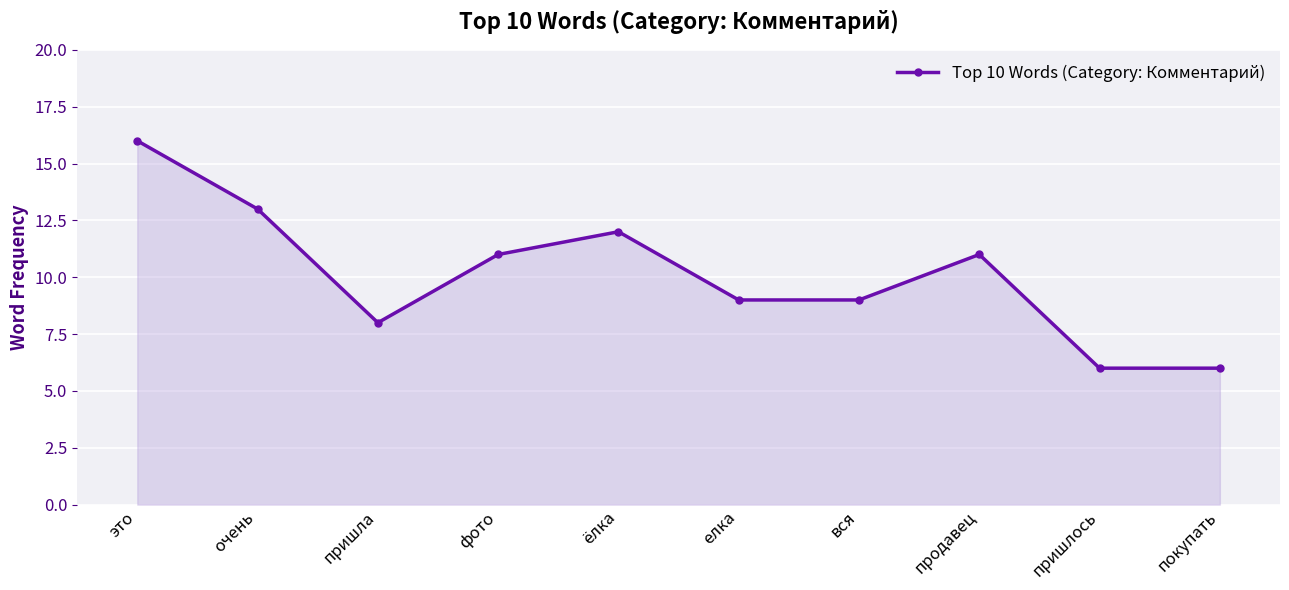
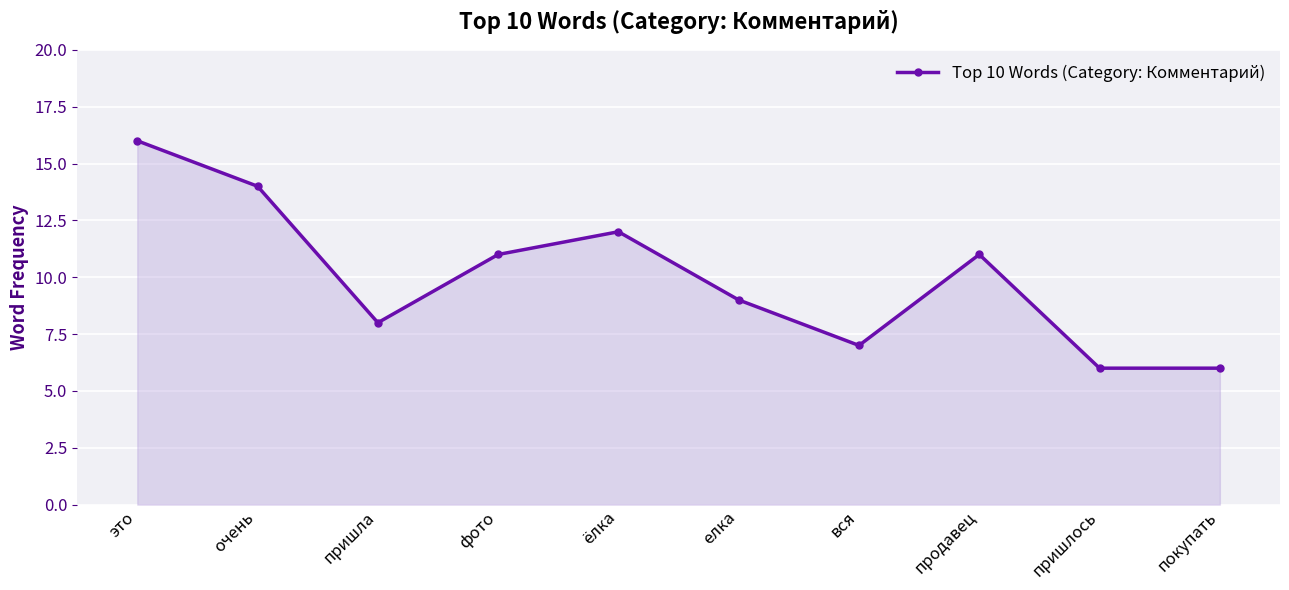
  {
    "это": 16,
-   "очень": 13,
+   "очень": 14,
    "пришла": 8,
    "фото": 11,
    "ёлка": 12,
    "елка": 9,
-   "вся": 9,
+   "вся": 7,
    "продавец": 11,
    "пришлось": 6,
    "покупать": 6
  }
